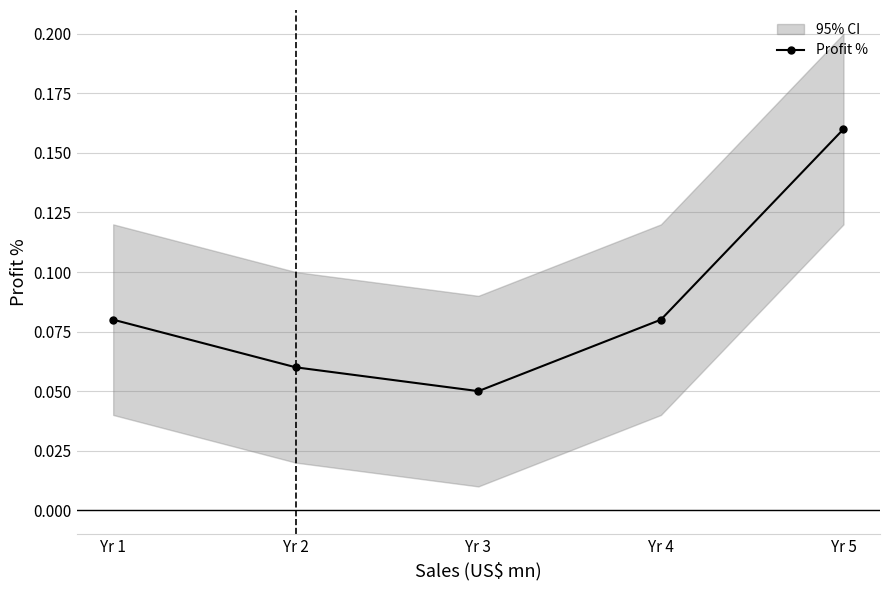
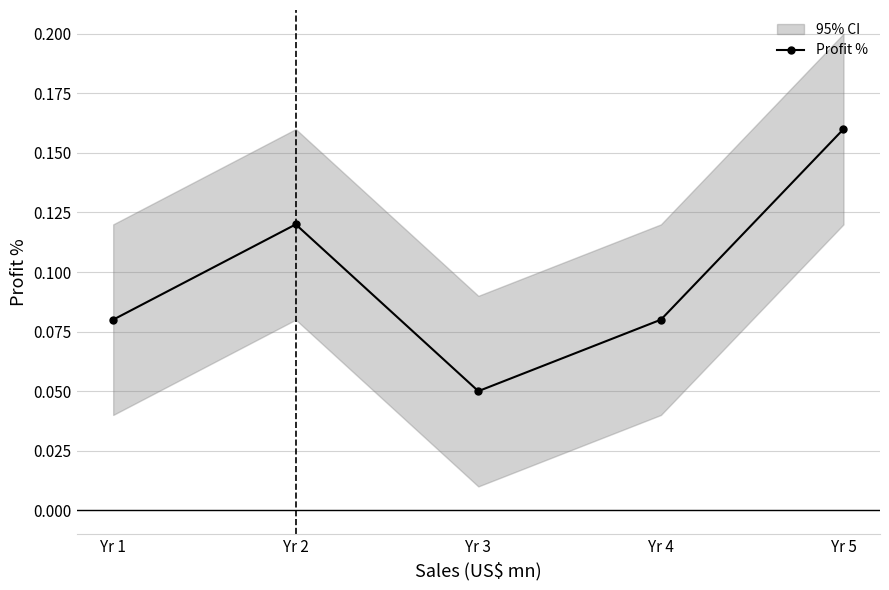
  {
    "Profit %": {
      "Yr 1": 0.08,
-     "Yr 2": 0.06,
+     "Yr 2": 0.12,
      "Yr 3": 0.05,
      "Yr 4": 0.08,
      "Yr 5": 0.16
    }
  }
